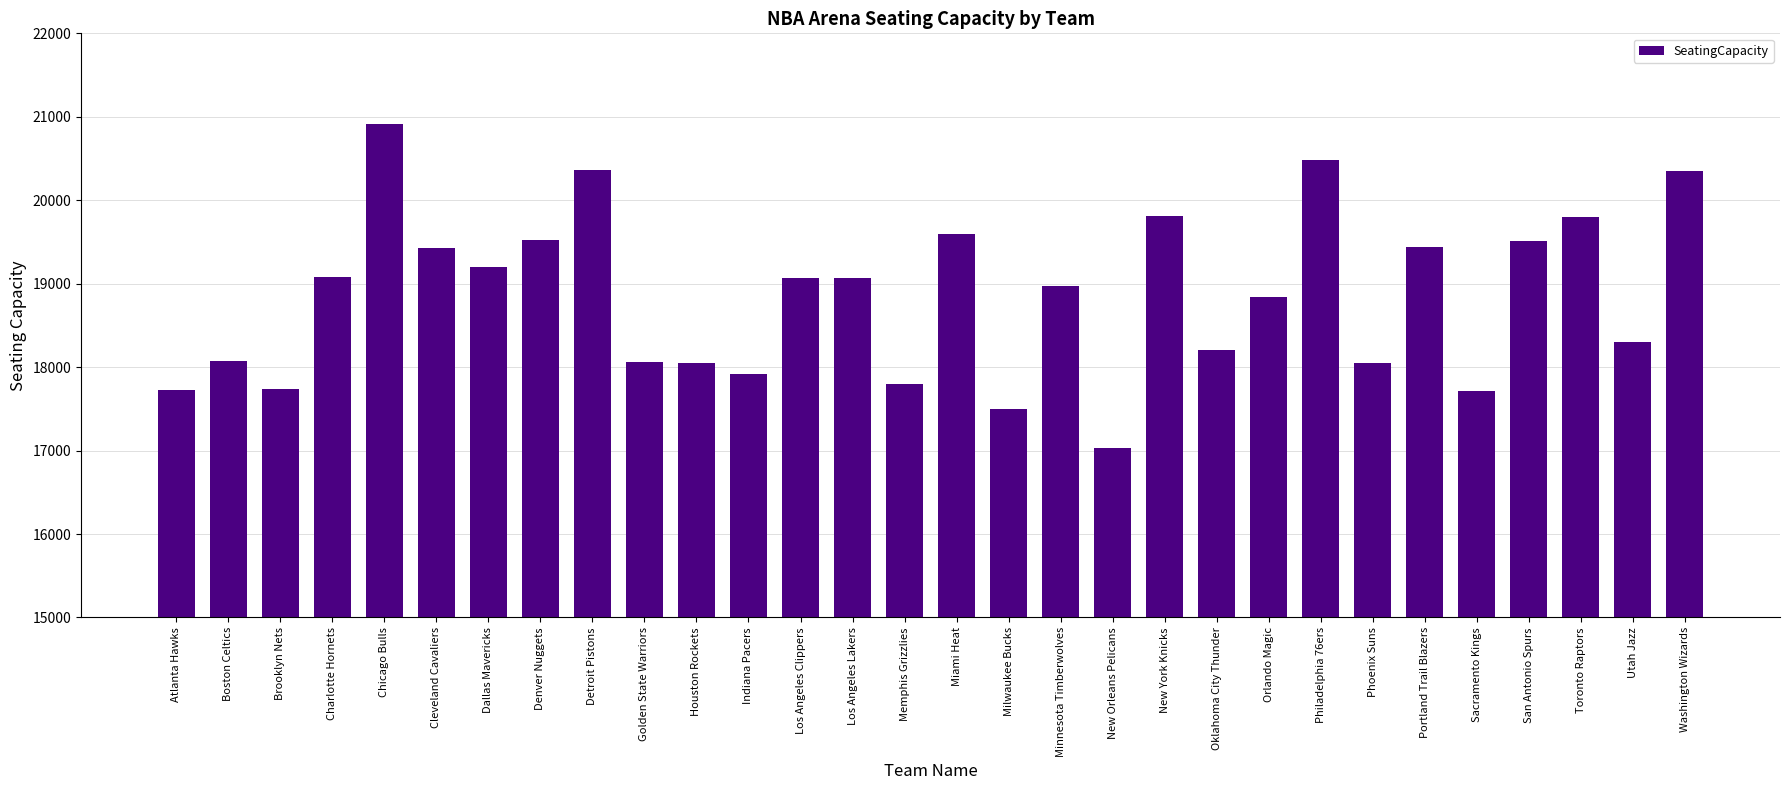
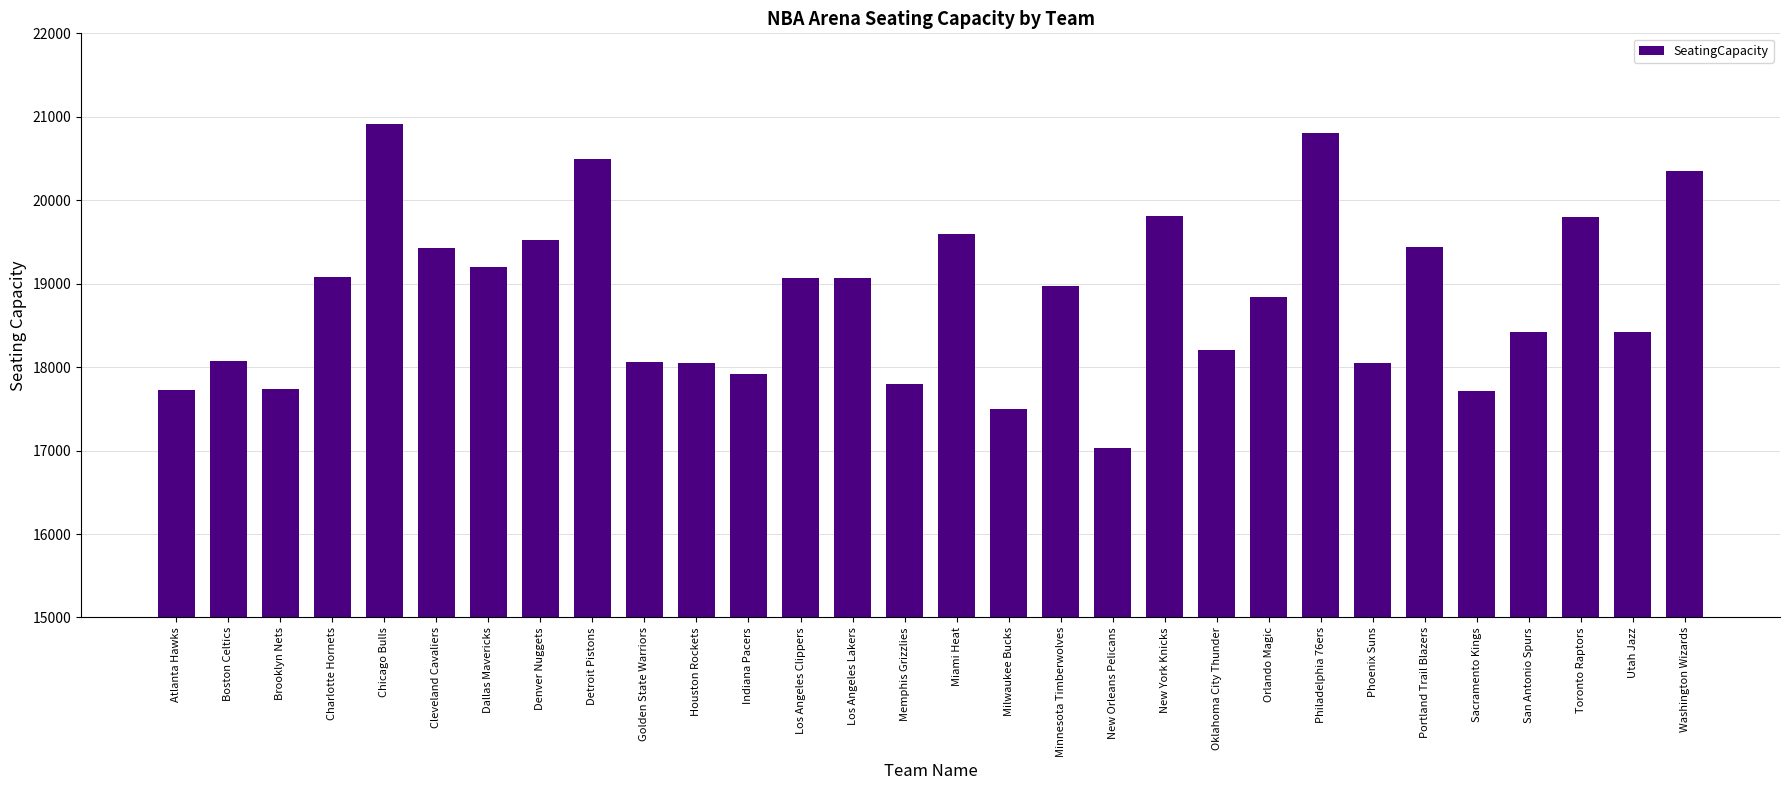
  {
    "Atlanta Hawks": 17700,
    "Boston Celtics": 18100,
    "Brooklyn Nets": 17700,
    "Charlotte Hornets": 19100,
    "Chicago Bulls": 20900,
    "Cleveland Cavaliers": 19400,
    "Dallas Mavericks": 19200,
    "Denver Nuggets": 19500,
-   "Detroit Pistons": 20400,
+   "Detroit Pistons": 20500,
    "Golden State Warriors": 18100,
    "Houston Rockets": 18100,
    "Indiana Pacers": 17900,
    "Los Angeles Clippers": 19100,
    "Los Angeles Lakers": 19100,
    "Memphis Grizzlies": 17800,
    "Miami Heat": 19600,
    "Milwaukee Bucks": 17500,
    "Minnesota Timberwolves": 19000,
    "New Orleans Pelicans": 17000,
    "New York Knicks": 19800,
    "Oklahoma City Thunder": 18200,
    "Orlando Magic": 18800,
-   "Philadelphia 76ers": 20500,
+   "Philadelphia 76ers": 20800,
    "Phoenix Suns": 18100,
    "Portland Trail Blazers": 19400,
    "Sacramento Kings": 17700,
-   "San Antonio Spurs": 19500,
+   "San Antonio Spurs": 18400,
    "Toronto Raptors": 19800,
-   "Utah Jazz": 18300,
+   "Utah Jazz": 18400,
    "Washington Wizards": 20400
  }
